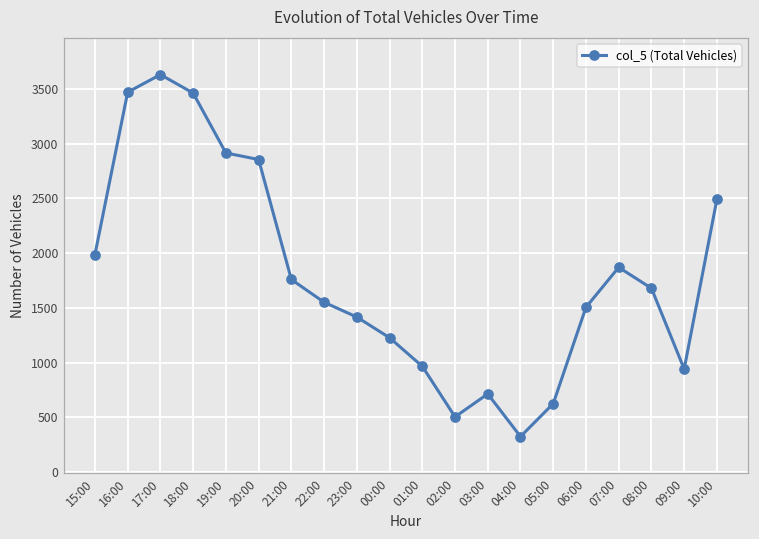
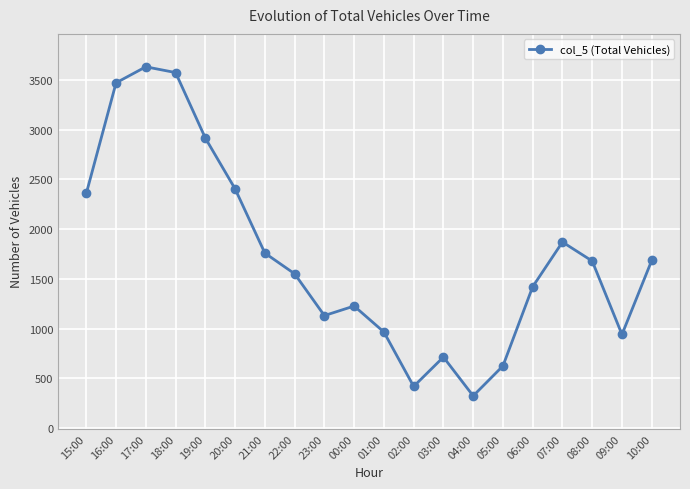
  {
-   "15:00": 2000,
+   "15:00": 2400,
    "16:00": 3500,
    "17:00": 3600,
-   "18:00": 3500,
+   "18:00": 3600,
    "19:00": 2900,
-   "20:00": 2900,
+   "20:00": 2400,
    "21:00": 1800,
    "22:00": 1600,
-   "23:00": 1400,
+   "23:00": 1100,
    "00:00": 1200,
    "01:00": 1000,
-   "02:00": 500,
+   "02:00": 400,
    "03:00": 700,
    "04:00": 300,
    "05:00": 600,
-   "06:00": 1500,
+   "06:00": 1400,
    "07:00": 1900,
    "08:00": 1700,
    "09:00": 900,
-   "10:00": 2500
+   "10:00": 1700
  }
